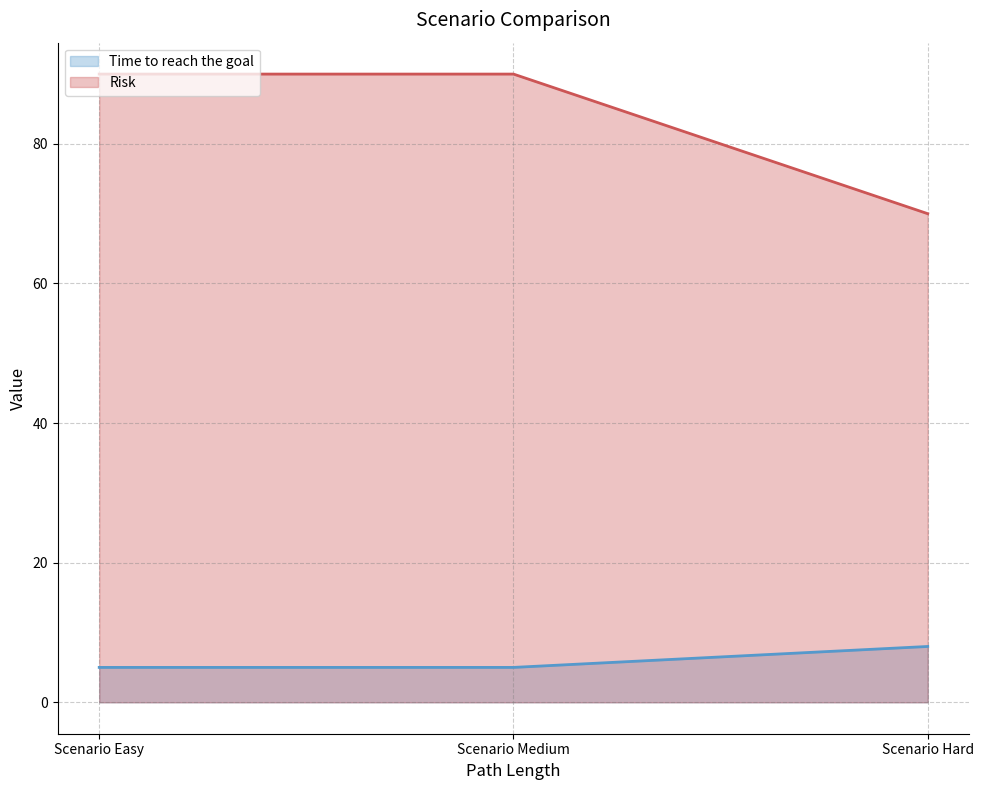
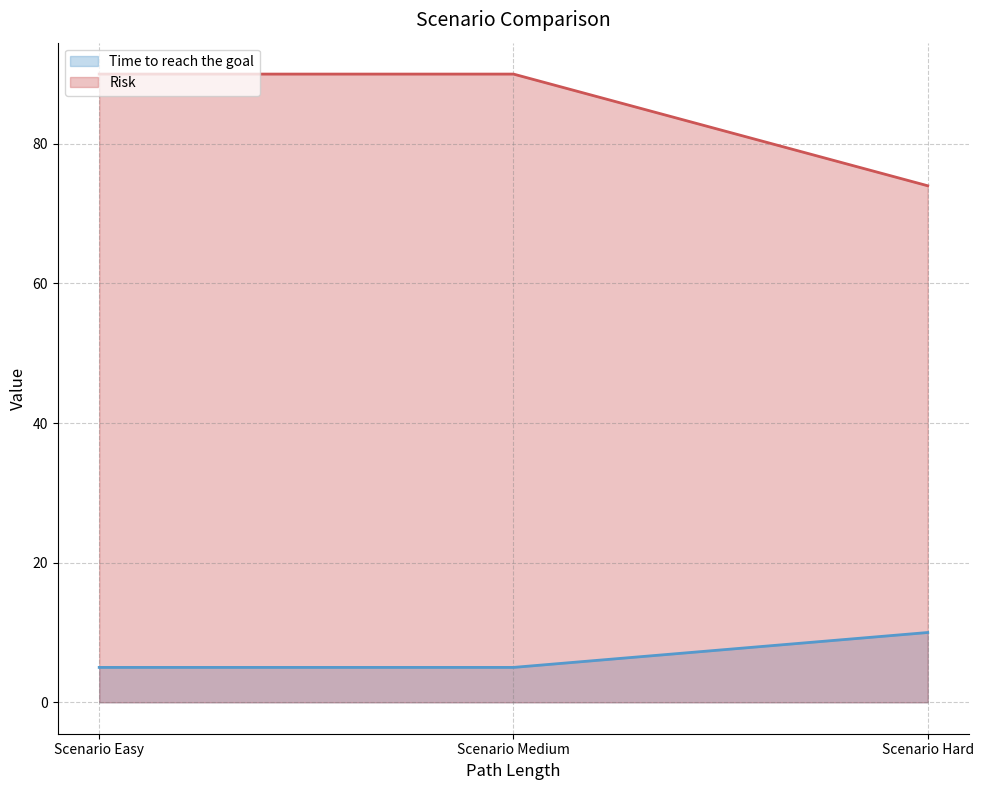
  {
    "Time to reach the goal": {
      "Scenario Easy": 5,
      "Scenario Medium": 5,
-     "Scenario Hard": 8
+     "Scenario Hard": 10
    },
    "Risk": {
      "Scenario Medium": 90,
-     "Scenario Hard": 70
+     "Scenario Hard": 74
    }
  }
